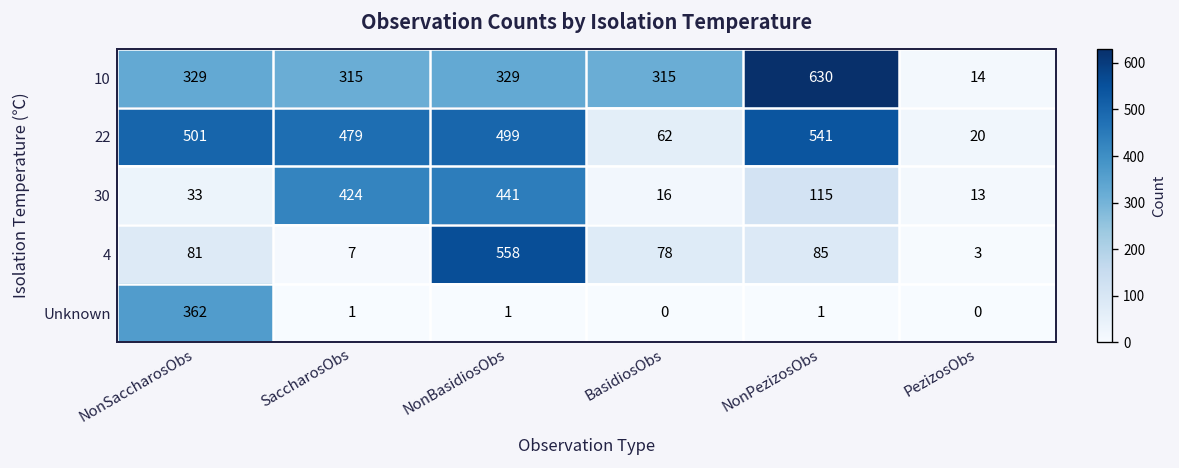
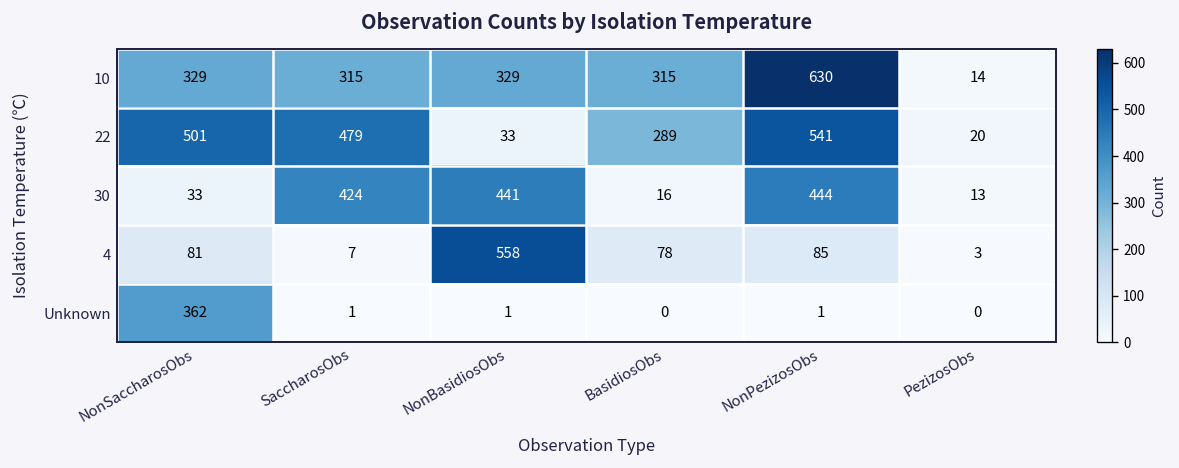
  {
    "10": {
      "NonSaccharosObs": 329,
      "SaccharosObs": 315,
      "NonBasidiosObs": 329,
      "BasidiosObs": 315,
      "NonPezizosObs": 630,
      "PezizosObs": 14
    },
    "22": {
      "NonSaccharosObs": 501,
      "SaccharosObs": 479,
-     "NonBasidiosObs": 499,
-     "BasidiosObs": 62,
+     "NonBasidiosObs": 33,
+     "BasidiosObs": 289,
      "NonPezizosObs": 541,
      "PezizosObs": 20
    },
    "30": {
      "NonSaccharosObs": 33,
      "SaccharosObs": 424,
      "NonBasidiosObs": 441,
      "BasidiosObs": 16,
-     "NonPezizosObs": 115,
+     "NonPezizosObs": 444,
      "PezizosObs": 13
    },
    "4": {
      "NonSaccharosObs": 81,
      "SaccharosObs": 7,
      "NonBasidiosObs": 558,
      "BasidiosObs": 78,
      "NonPezizosObs": 85,
      "PezizosObs": 3
    },
    "Unknown": {
      "NonSaccharosObs": 362,
      "SaccharosObs": 1,
      "NonBasidiosObs": 1,
      "BasidiosObs": 0,
      "NonPezizosObs": 1,
      "PezizosObs": 0
    }
  }
